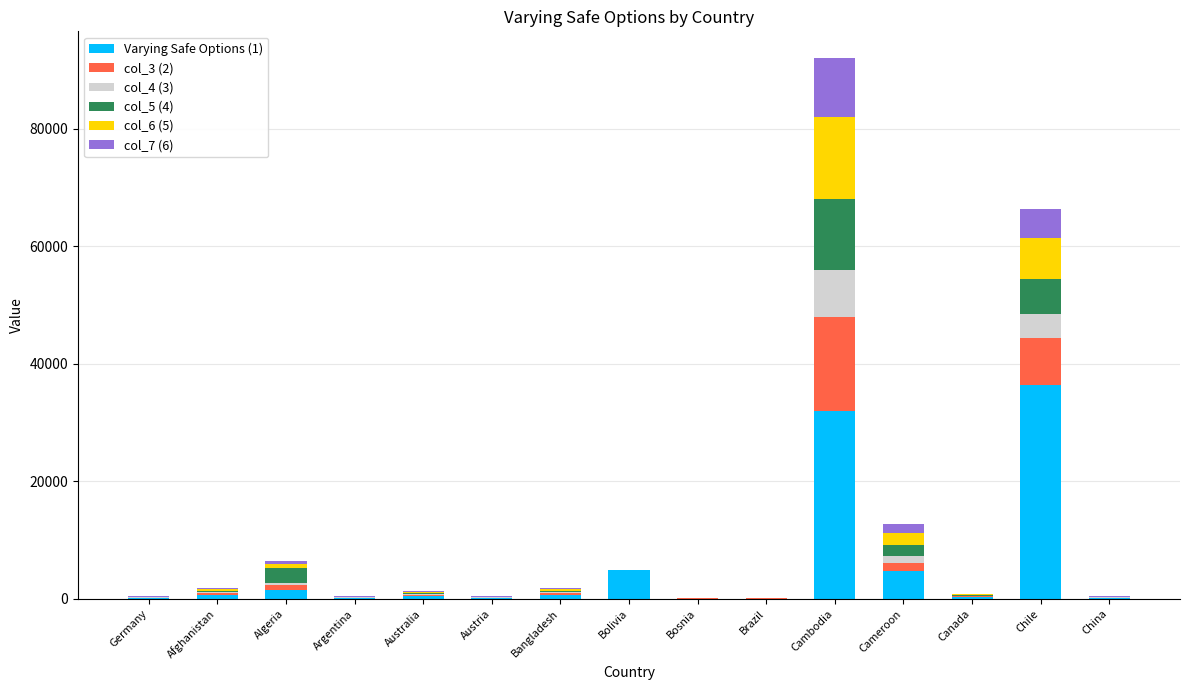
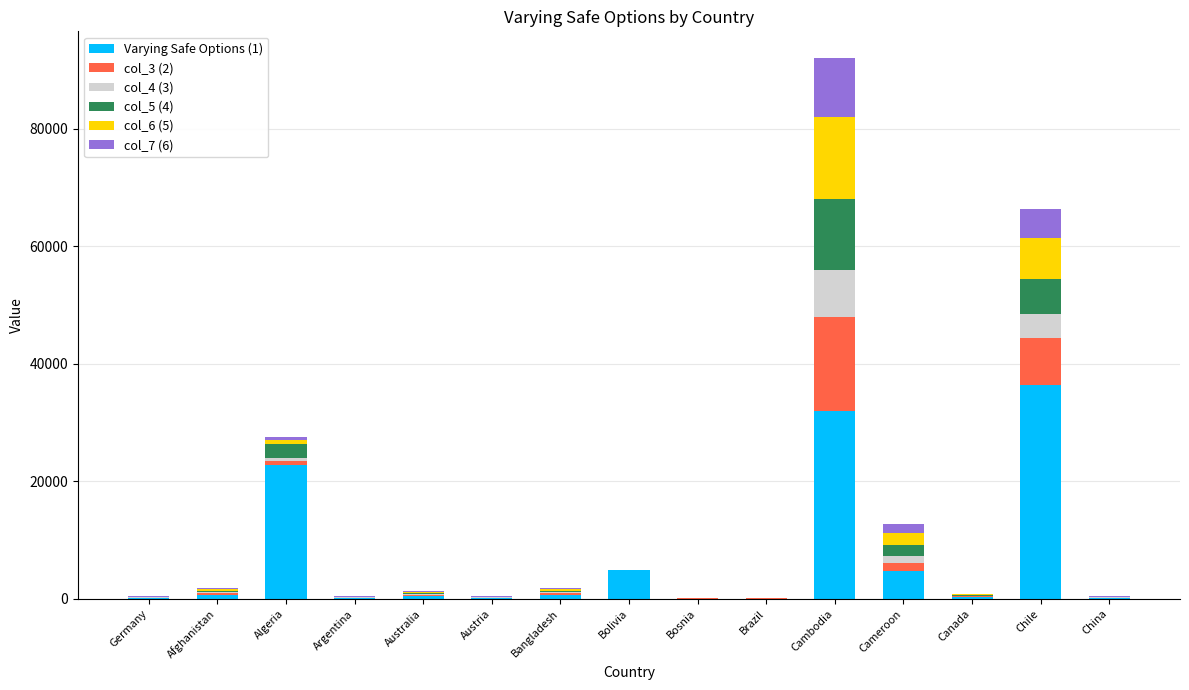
  {
    "Varying Safe Options (1)": {
      "Afghanistan": 1000,
-     "Algeria": 2000,
+     "Algeria": 23000,
      "Australia": 0,
      "Bangladesh": 1000,
      "Bolivia": 5000,
      "Cambodia": 32000,
      "Cameroon": 5000,
      "Chile": 36000
    },
    "col_3 (2)": {
      "Algeria": 1000,
      "Cambodia": 16000,
      "Cameroon": 1000,
      "Chile": 8000
    },
    "col_4 (3)": {
      "Cambodia": 8000,
      "Cameroon": 1000,
      "Chile": 4000
    },
    "col_5 (4)": {
      "Algeria": 2000,
      "Cambodia": 12000,
      "Cameroon": 2000,
      "Chile": 6000
    },
    "col_6 (5)": {
      "Algeria": 1000,
      "Cambodia": 14000,
      "Cameroon": 2000,
      "Chile": 7000
    },
    "col_7 (6)": {
      "Algeria": 1000,
      "Cambodia": 10000,
      "Cameroon": 2000,
      "Chile": 5000
    }
  }
